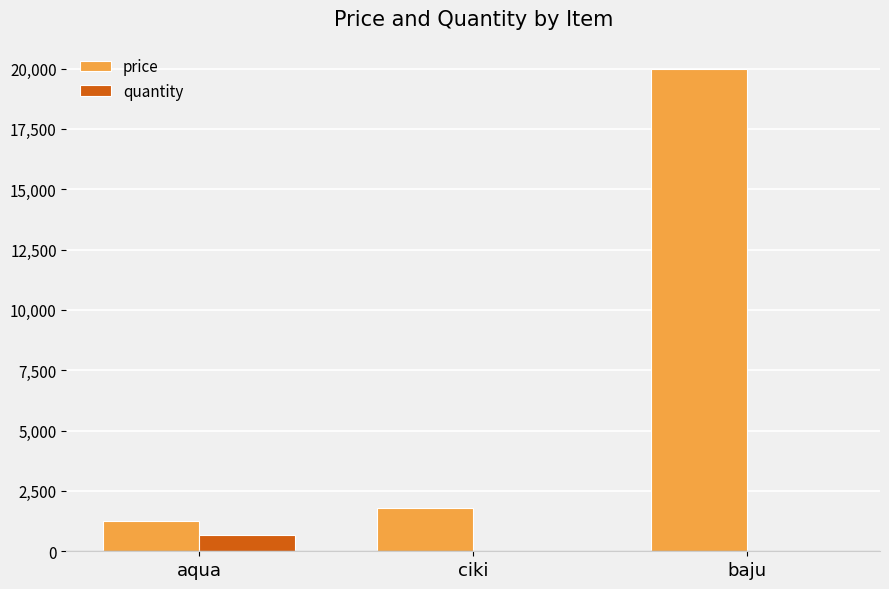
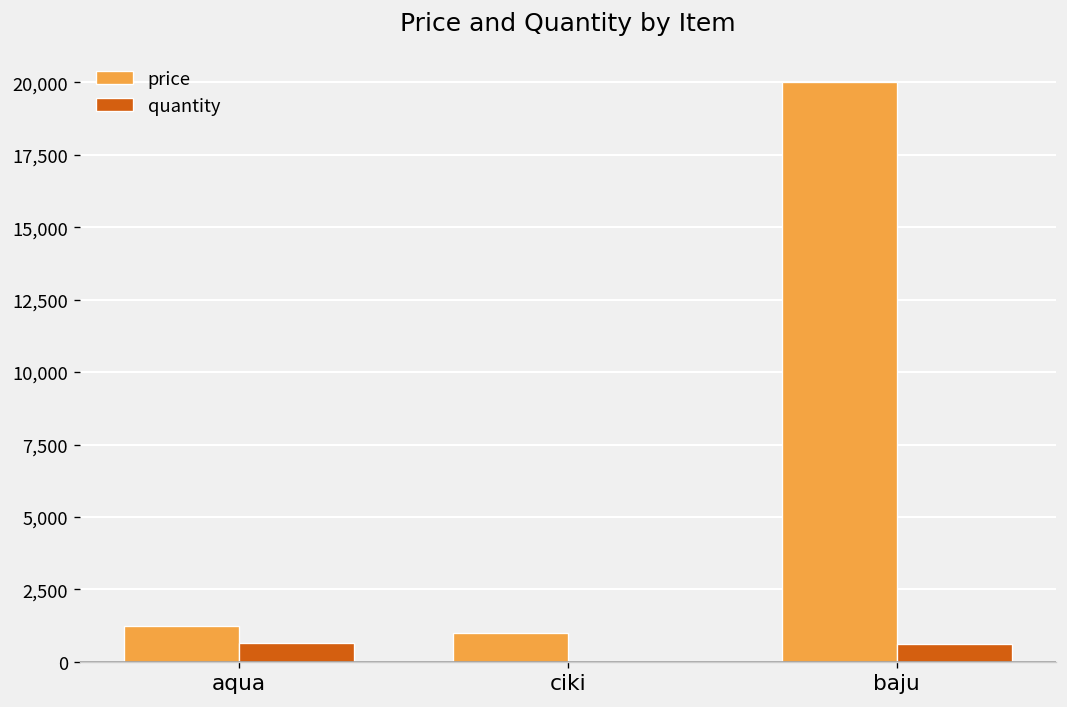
  {
    "price": {
      "aqua": "1,200",
-     "ciki": "1,800",
+     "ciki": "1,000",
      "baju": "20,000"
    },
    "quantity": {
      "aqua": "700",
-     "baju": "0"
+     "baju": "600"
    }
  }
